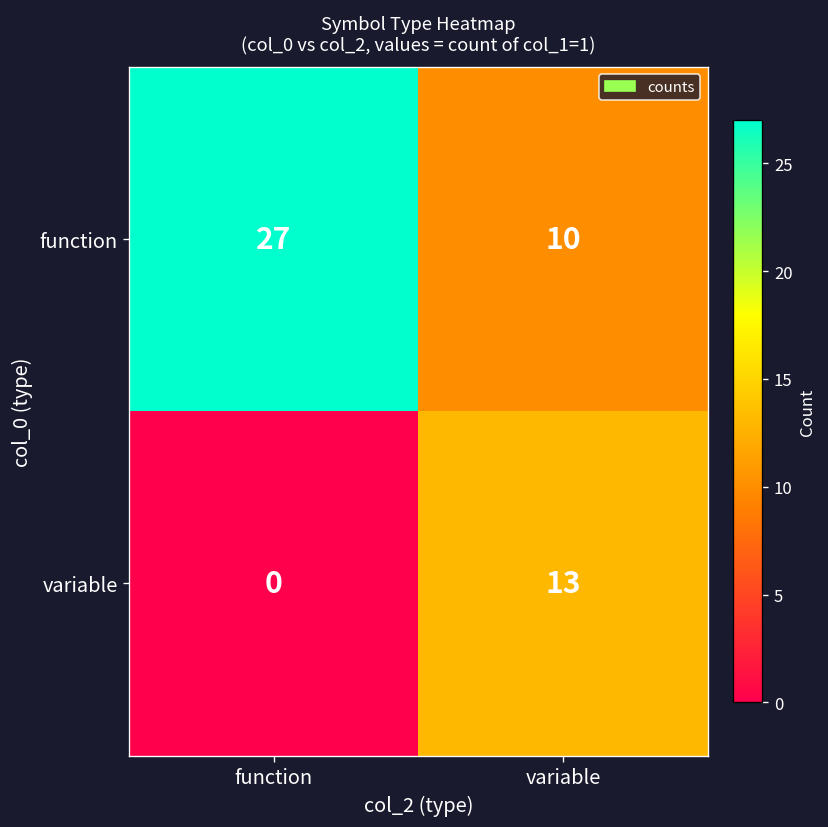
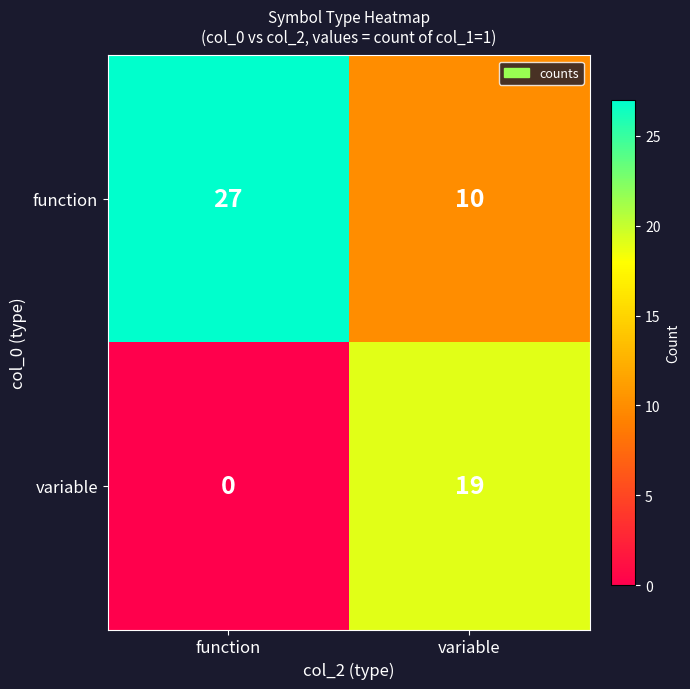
  {
    "function": {
      "function": 27,
      "variable": 10
    },
    "variable": {
      "function": 0,
-     "variable": 13
+     "variable": 19
    }
  }
